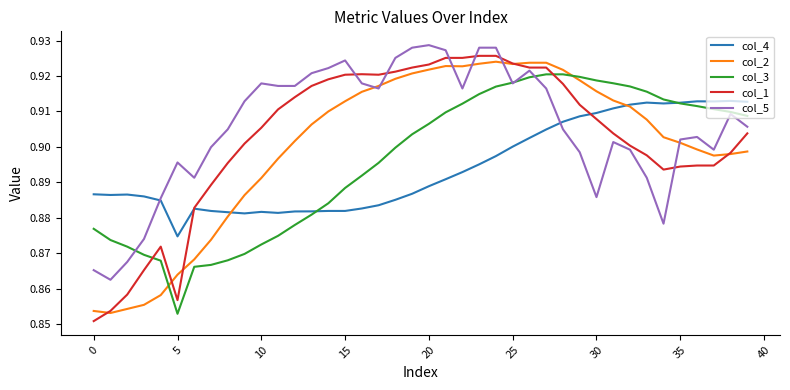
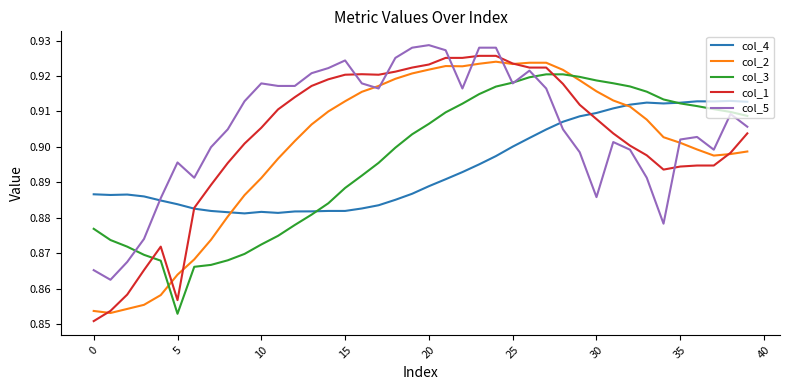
  {
    "col_4": {
      "0": 0.887,
-     "5": 0.875,
+     "5": 0.884,
      "10": 0.882,
      "15": 0.882,
      "20": 0.889,
      "25": 0.900,
      "30": 0.910
    },
    "col_2": {
      "0": 0.854,
      "5": 0.864,
      "10": 0.891,
      "15": 0.913,
      "20": 0.922,
      "30": 0.916,
      "35": 0.901
    },
    "col_3": {
      "0": 0.877,
      "5": 0.853,
      "10": 0.872,
      "15": 0.888,
      "20": 0.907,
      "30": 0.919
    },
    "col_1": {
      "0": 0.851,
      "5": 0.857,
      "10": 0.905,
      "15": 0.920,
      "20": 0.923,
      "30": 0.908,
      "35": 0.894
    },
    "col_5": {
      "0": 0.865,
      "5": 0.896,
      "10": 0.918,
      "15": 0.924,
      "20": 0.929,
      "30": 0.886,
      "35": 0.902
    }
  }
